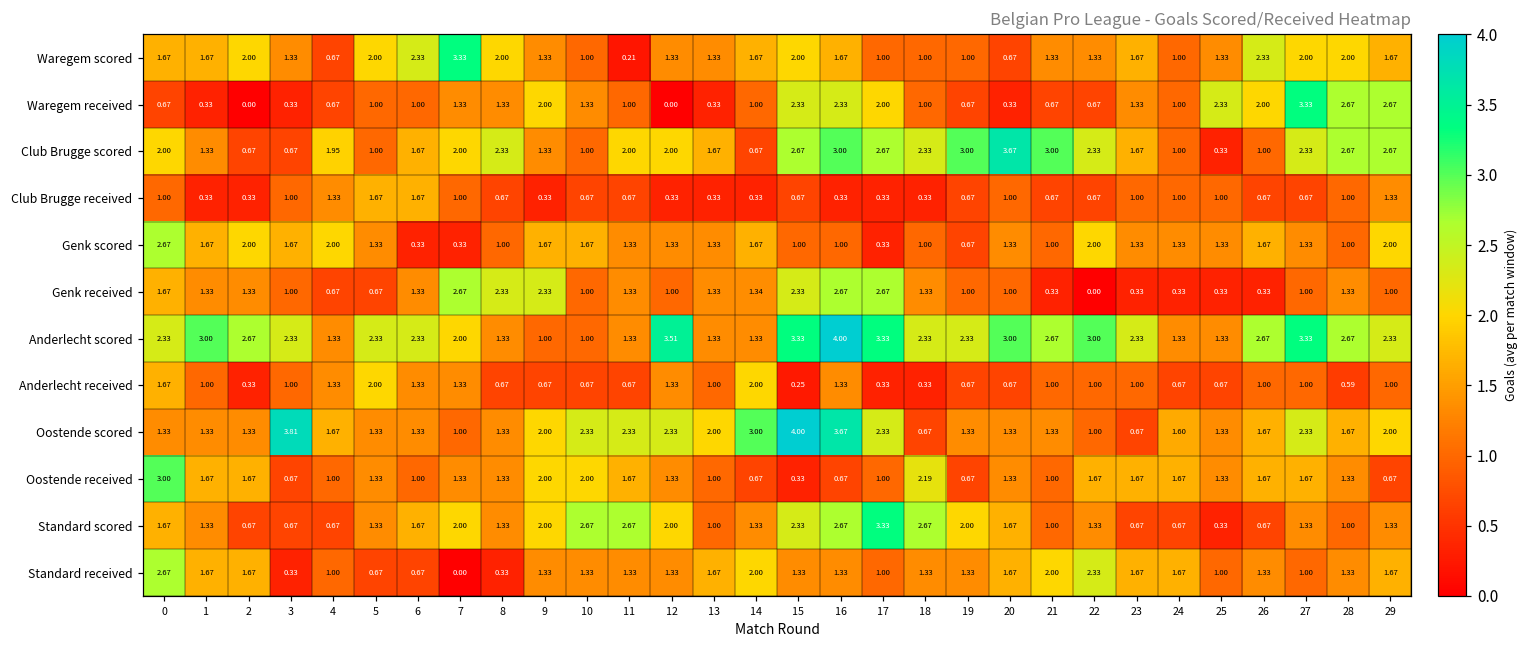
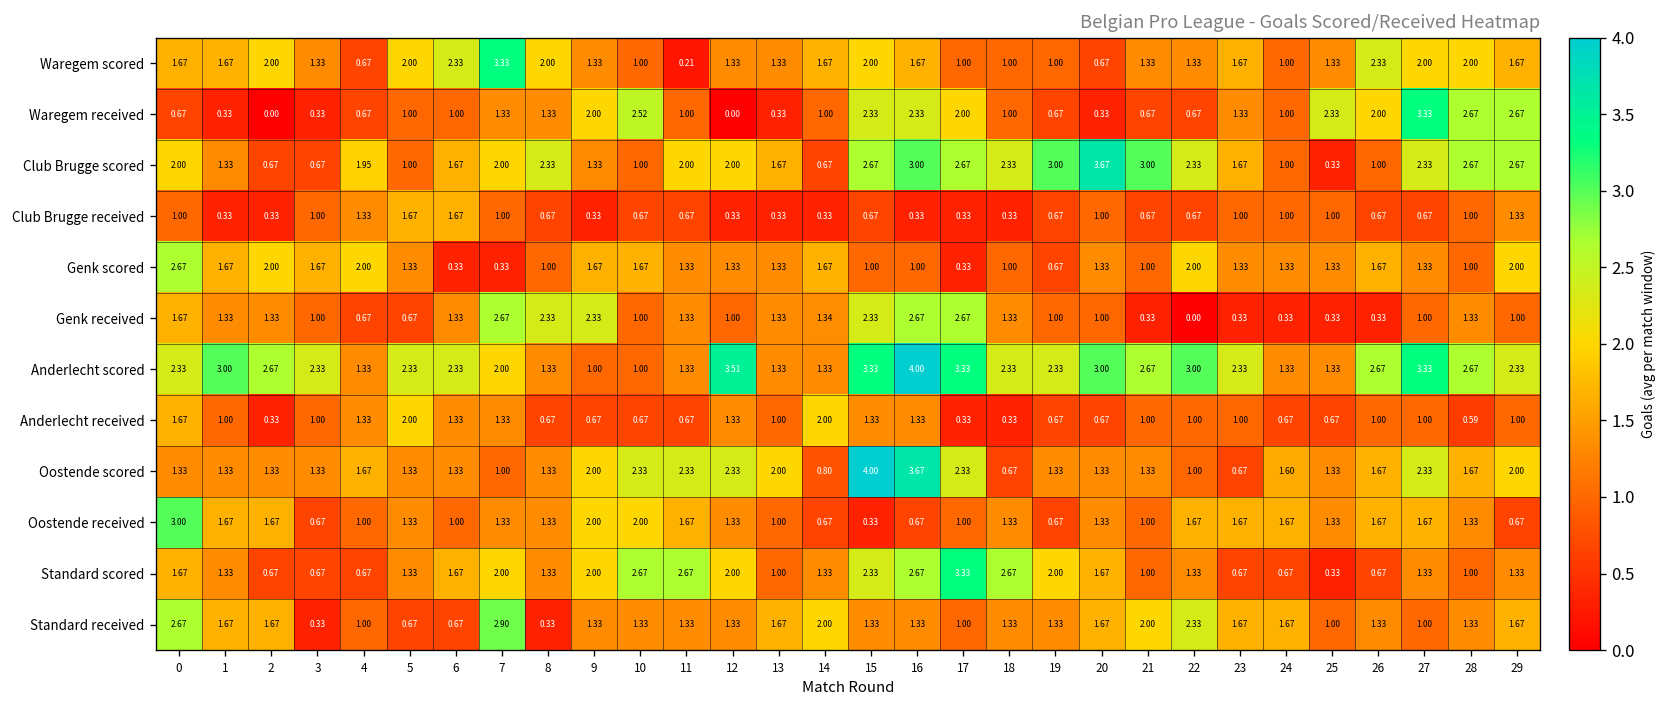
  {
    "Waregem received": {
      "0": 0.67,
      "1": 0.33,
      "2": 0.00,
      "3": 0.33,
      "4": 0.67,
      "5": 1.00,
      "6": 1.00,
      "7": 1.33,
      "8": 1.33,
      "9": 2.00,
-     "10": 1.33,
+     "10": 2.52,
      "11": 1.00,
      "12": 0.00,
      "13": 0.33,
      "14": 1.00,
      "15": 2.33,
      "16": 2.33,
      "17": 2.00,
      "18": 1.00,
      "19": 0.67,
      "20": 0.33,
      "21": 0.67,
      "22": 0.67,
      "23": 1.33,
      "24": 1.00,
      "25": 2.33,
      "26": 2.00,
      "27": 3.33,
      "28": 2.67,
      "29": 2.67
    },
    "Anderlecht received": {
      "0": 1.67,
      "1": 1.00,
      "2": 0.33,
      "3": 1.00,
      "4": 1.33,
      "5": 2.00,
      "6": 1.33,
      "7": 1.33,
      "8": 0.67,
      "9": 0.67,
      "10": 0.67,
      "11": 0.67,
      "12": 1.33,
      "13": 1.00,
      "14": 2.00,
-     "15": 0.25,
+     "15": 1.33,
      "16": 1.33,
      "17": 0.33,
      "18": 0.33,
      "19": 0.67,
      "20": 0.67,
      "21": 1.00,
      "22": 1.00,
      "23": 1.00,
      "24": 0.67,
      "25": 0.67,
      "26": 1.00,
      "27": 1.00,
      "28": 0.59,
      "29": 1.00
    },
    "Oostende scored": {
      "0": 1.33,
      "1": 1.33,
      "2": 1.33,
-     "3": 3.81,
+     "3": 1.33,
      "4": 1.67,
      "5": 1.33,
      "6": 1.33,
      "7": 1.00,
      "8": 1.33,
      "9": 2.00,
      "10": 2.33,
      "11": 2.33,
      "12": 2.33,
      "13": 2.00,
-     "14": 3.00,
+     "14": 0.80,
      "15": 4.00,
      "16": 3.67,
      "17": 2.33,
      "18": 0.67,
      "19": 1.33,
      "20": 1.33,
      "21": 1.33,
      "22": 1.00,
      "23": 0.67,
      "24": 1.60,
      "25": 1.33,
      "26": 1.67,
      "27": 2.33,
      "28": 1.67,
      "29": 2.00
    },
    "Oostende received": {
      "0": 3.00,
      "1": 1.67,
      "2": 1.67,
      "3": 0.67,
      "4": 1.00,
      "5": 1.33,
      "6": 1.00,
      "7": 1.33,
      "8": 1.33,
      "9": 2.00,
      "10": 2.00,
      "11": 1.67,
      "12": 1.33,
      "13": 1.00,
      "14": 0.67,
      "15": 0.33,
      "16": 0.67,
      "17": 1.00,
-     "18": 2.19,
+     "18": 1.33,
      "19": 0.67,
      "20": 1.33,
      "21": 1.00,
      "22": 1.67,
      "23": 1.67,
      "24": 1.67,
      "25": 1.33,
      "26": 1.67,
      "27": 1.67,
      "28": 1.33,
      "29": 0.67
    },
    "Standard received": {
      "0": 2.67,
      "1": 1.67,
      "2": 1.67,
      "3": 0.33,
      "4": 1.00,
      "5": 0.67,
      "6": 0.67,
-     "7": 0.00,
+     "7": 2.90,
      "8": 0.33,
      "9": 1.33,
      "10": 1.33,
      "11": 1.33,
      "12": 1.33,
      "13": 1.67,
      "14": 2.00,
      "15": 1.33,
      "16": 1.33,
      "17": 1.00,
      "18": 1.33,
      "19": 1.33,
      "20": 1.67,
      "21": 2.00,
      "22": 2.33,
      "23": 1.67,
      "24": 1.67,
      "25": 1.00,
      "26": 1.33,
      "27": 1.00,
      "28": 1.33,
      "29": 1.67
    }
  }
